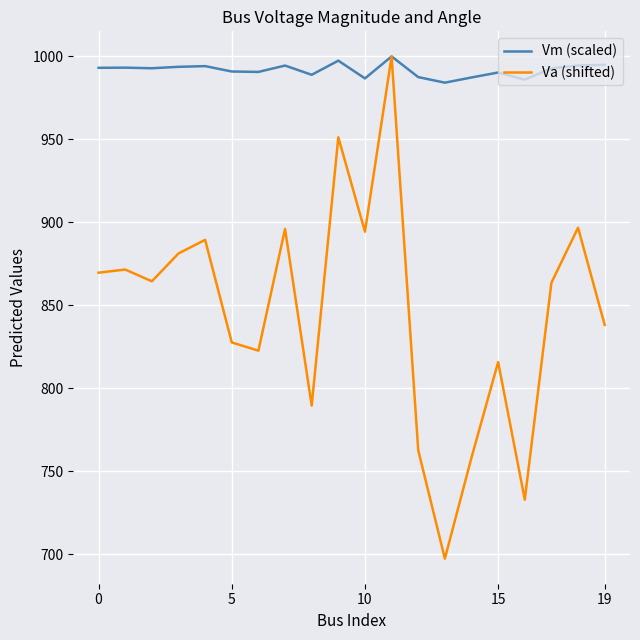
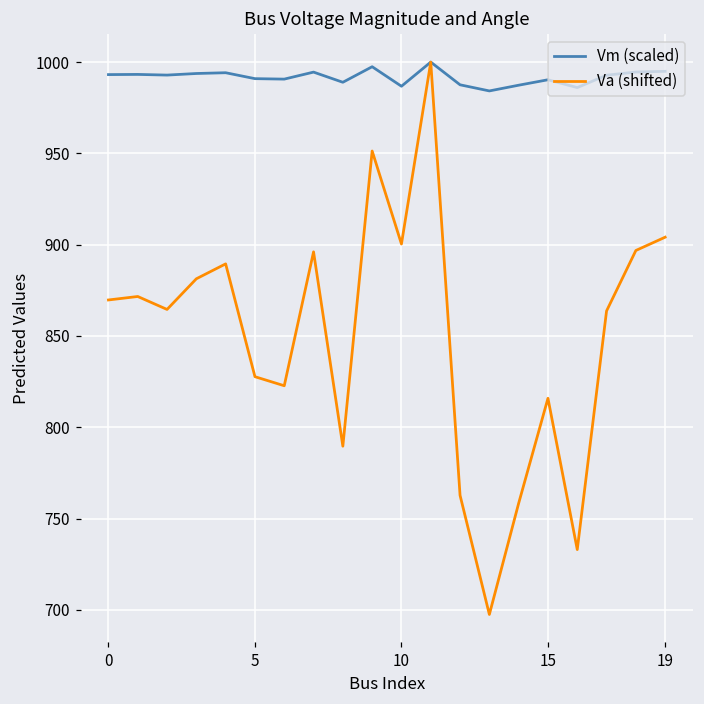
  {
    "Vm (scaled)": {
      "0": 993,
      "5": 991,
      "10": 987
    },
    "Va (shifted)": {
      "0": 870,
      "5": 828,
-     "10": 894,
+     "10": 900,
      "15": 816,
-     "19": 838
+     "19": 904
    }
  }
